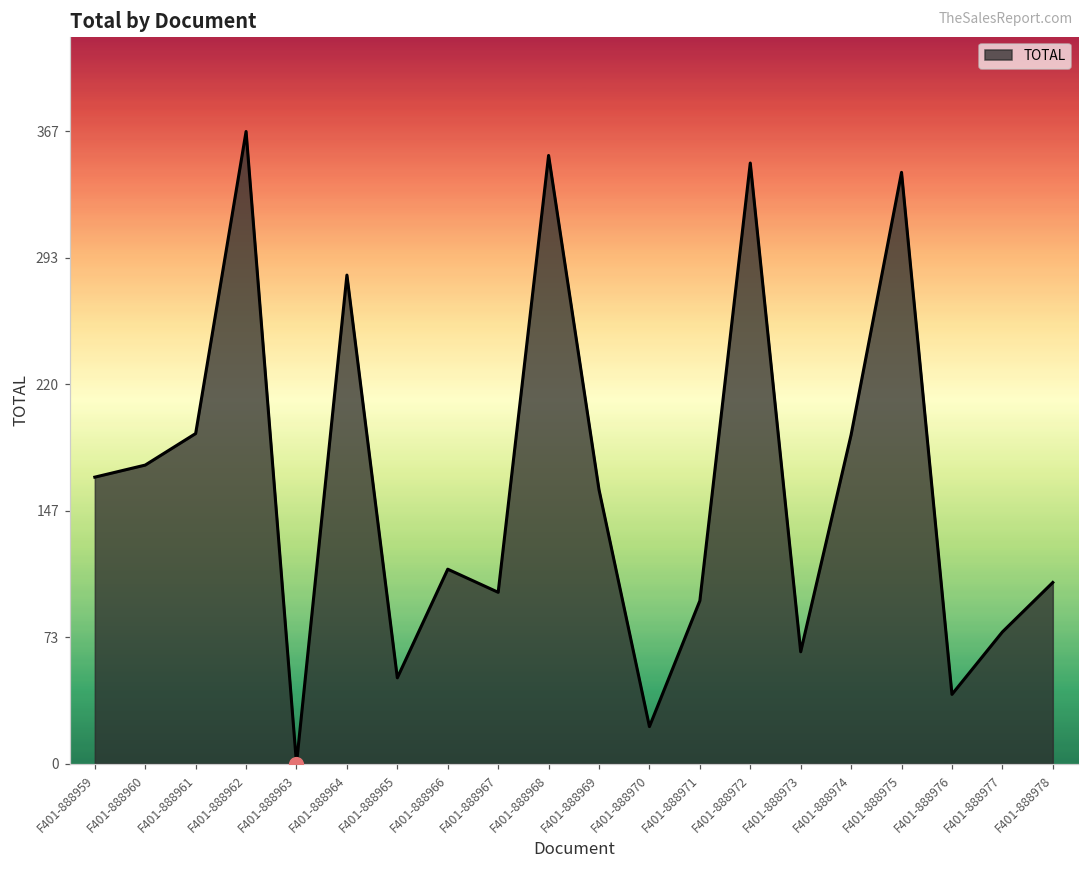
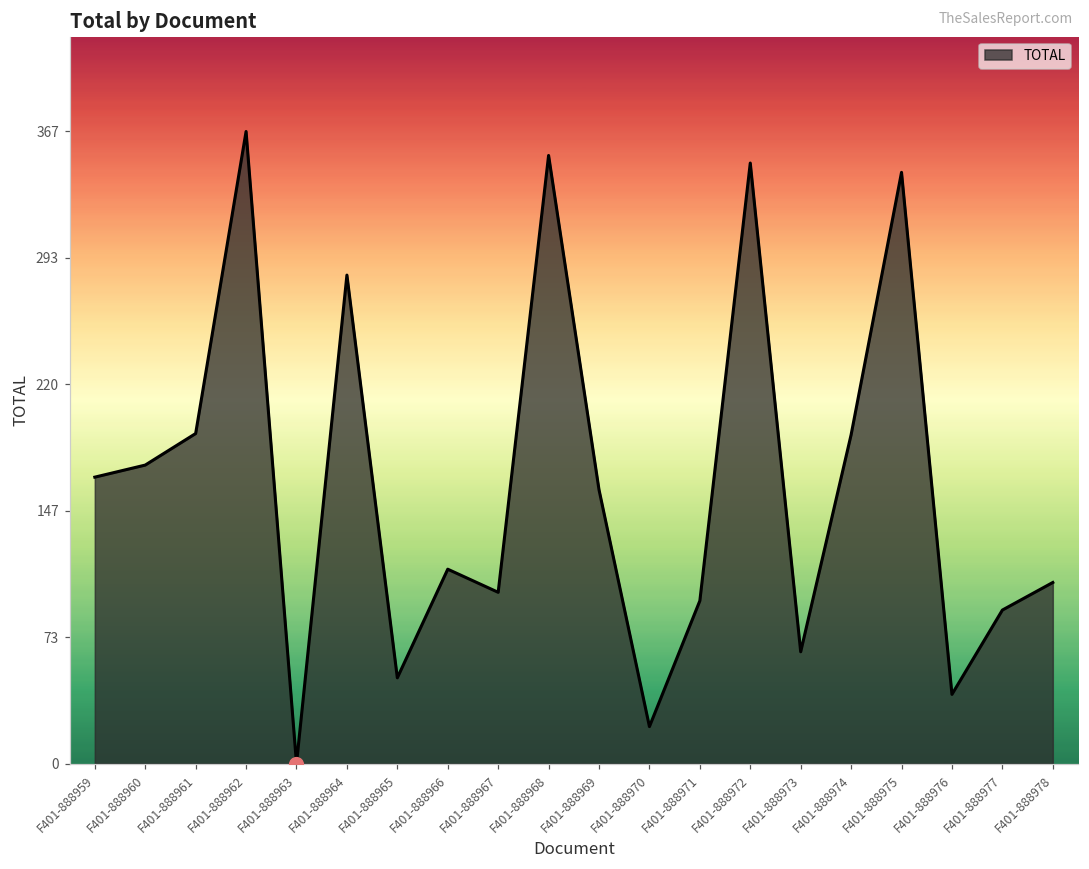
  {
    "TOTAL": {
      "F401-888959": 166,
      "F401-888960": 173,
      "F401-888961": 192,
      "F401-888962": 367,
      "F401-888964": 283,
      "F401-888965": 50,
      "F401-888966": 113,
      "F401-888967": 99,
      "F401-888968": 353,
      "F401-888969": 159,
      "F401-888970": 22,
      "F401-888971": 95,
      "F401-888972": 348,
      "F401-888973": 65,
      "F401-888974": 191,
      "F401-888975": 343,
      "F401-888976": 40,
-     "F401-888977": 76,
+     "F401-888977": 89,
      "F401-888978": 105
    }
  }
